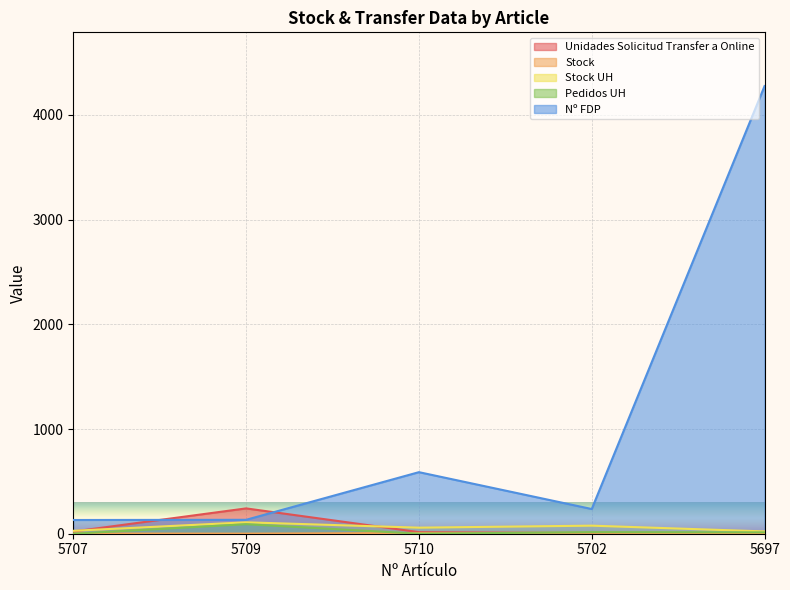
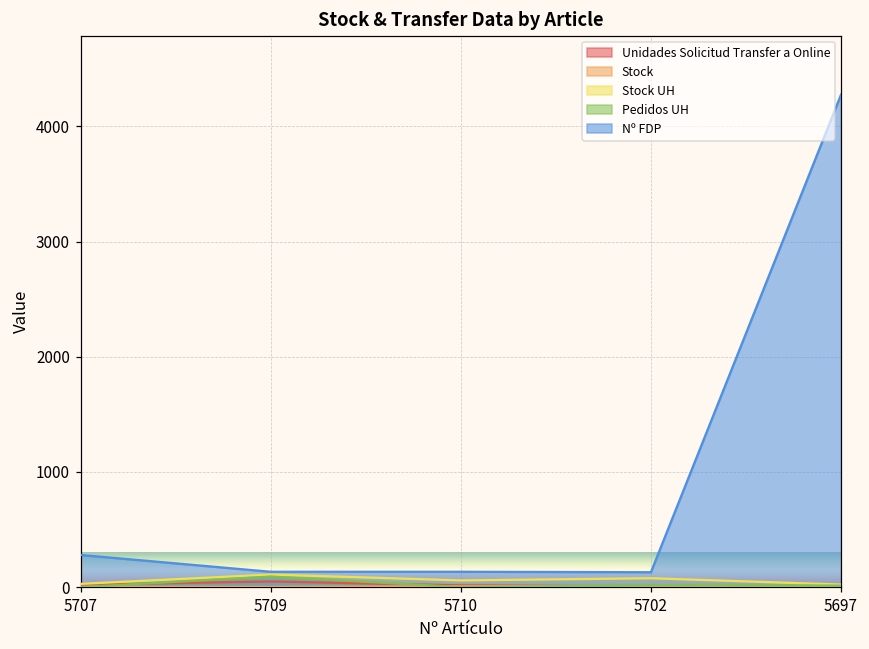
  {
    "Unidades Solicitud Transfer a Online": {
-     "5709": 240
+     "5709": 50
    },
    "Nº FDP": {
-     "5707": 130,
-     "5710": 590,
-     "5702": 240,
+     "5707": 280,
+     "5710": 130,
+     "5702": 130,
      "5697": 4280
    }
  }
